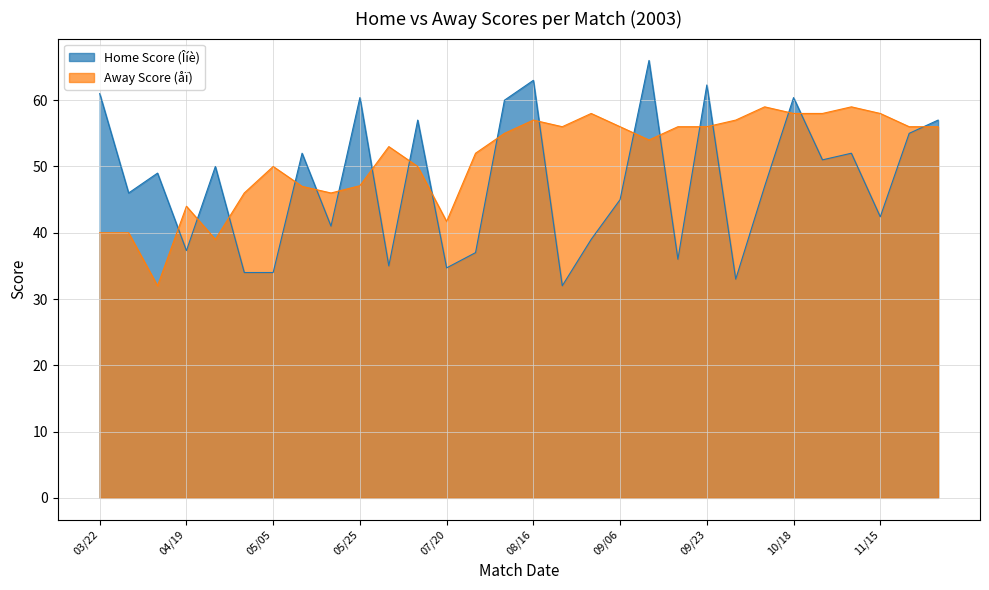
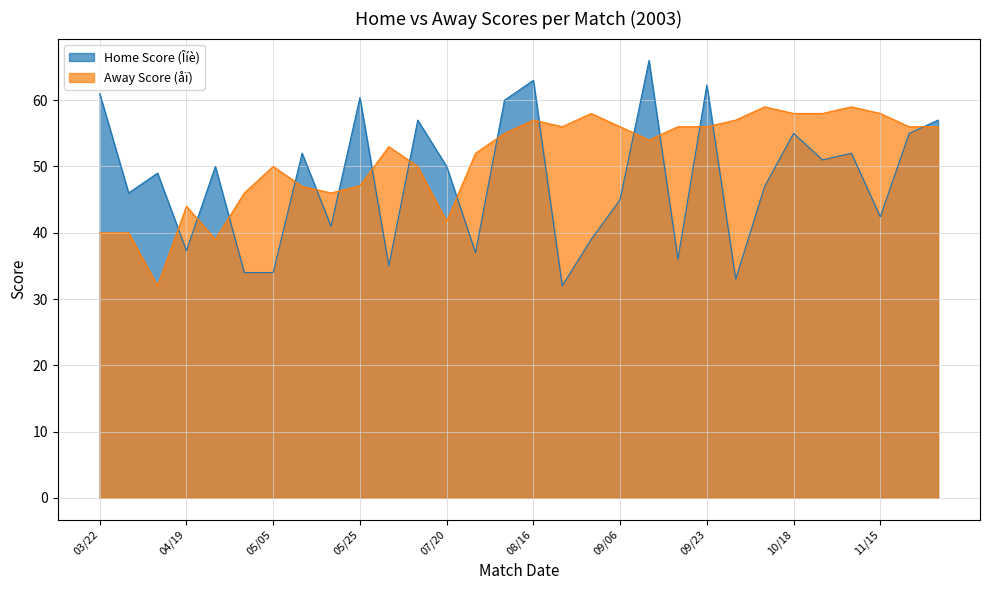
  {
    "Home Score (Îíè)": {
      "03/22": 61,
      "04/19": 37,
      "05/05": 34,
      "05/25": 60,
-     "07/20": 35,
+     "07/20": 50,
      "08/16": 63,
      "09/06": 45,
      "09/23": 62,
-     "10/18": 60,
+     "10/18": 55,
      "11/15": 42
    },
    "Away Score (åï)": {
      "03/22": 40,
      "04/19": 44,
      "05/05": 50,
      "05/25": 47,
      "07/20": 42,
      "08/16": 57,
      "09/06": 56,
      "09/23": 56,
      "10/18": 58,
      "11/15": 58
    }
  }
